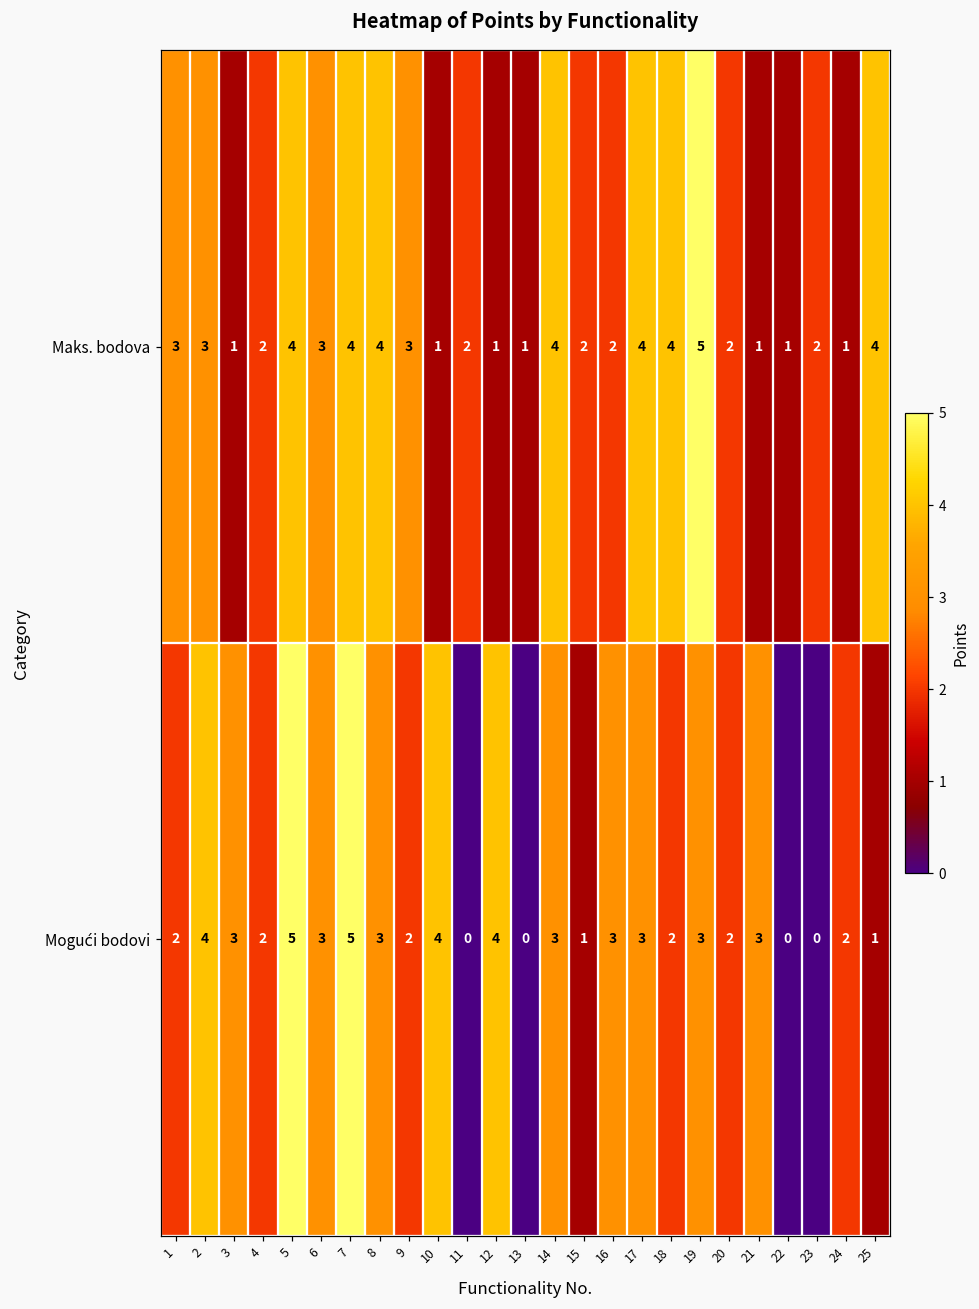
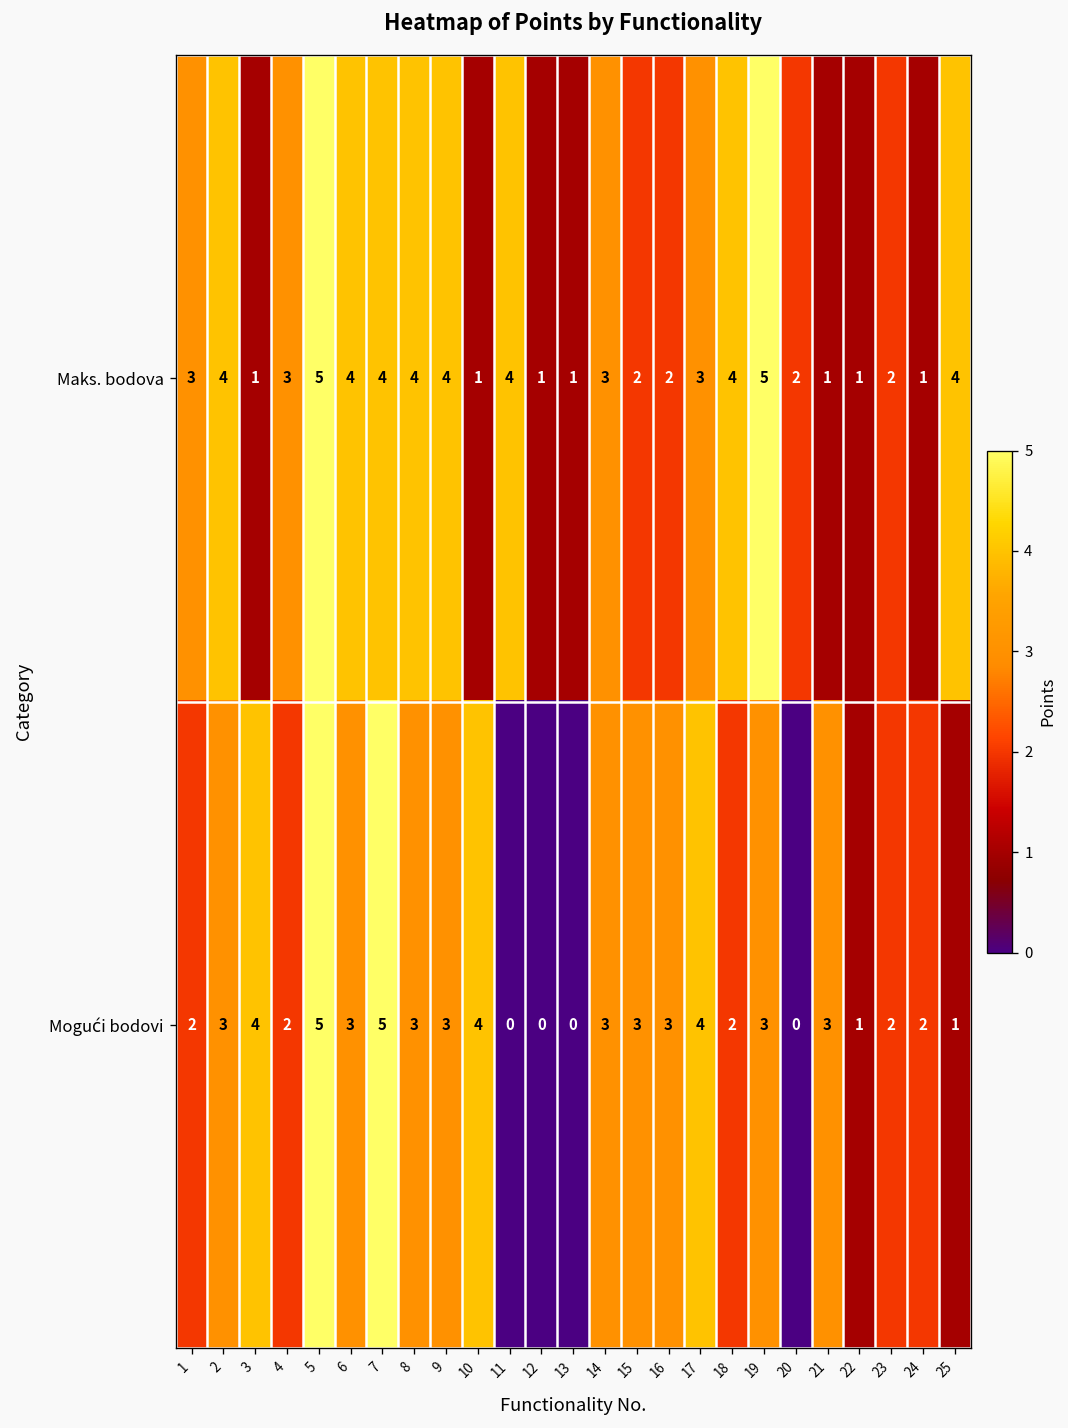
  {
    "Maks. bodova": {
      "1": 3,
-     "2": 3,
+     "2": 4,
      "3": 1,
-     "4": 2,
-     "5": 4,
-     "6": 3,
+     "4": 3,
+     "5": 5,
+     "6": 4,
      "7": 4,
      "8": 4,
-     "9": 3,
+     "9": 4,
      "10": 1,
-     "11": 2,
+     "11": 4,
      "12": 1,
      "13": 1,
-     "14": 4,
+     "14": 3,
      "15": 2,
      "16": 2,
-     "17": 4,
+     "17": 3,
      "18": 4,
      "19": 5,
      "20": 2,
      "21": 1,
      "22": 1,
      "23": 2,
      "24": 1,
      "25": 4
    },
    "Mogući bodovi": {
      "1": 2,
-     "2": 4,
-     "3": 3,
+     "2": 3,
+     "3": 4,
      "4": 2,
      "5": 5,
      "6": 3,
      "7": 5,
      "8": 3,
-     "9": 2,
+     "9": 3,
      "10": 4,
      "11": 0,
-     "12": 4,
+     "12": 0,
      "13": 0,
      "14": 3,
-     "15": 1,
+     "15": 3,
      "16": 3,
-     "17": 3,
+     "17": 4,
      "18": 2,
      "19": 3,
-     "20": 2,
+     "20": 0,
      "21": 3,
-     "22": 0,
-     "23": 0,
+     "22": 1,
+     "23": 2,
      "24": 2,
      "25": 1
    }
  }
